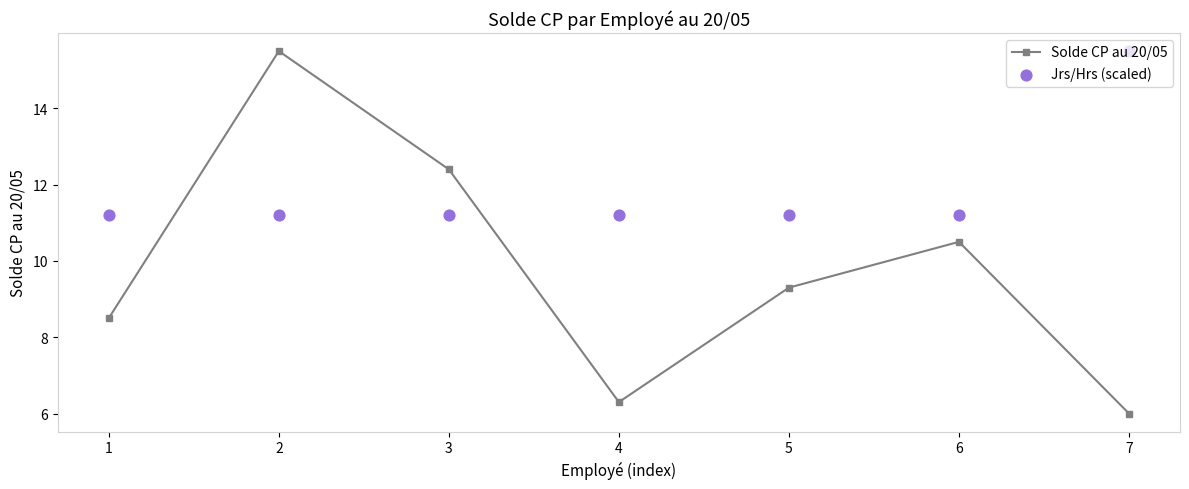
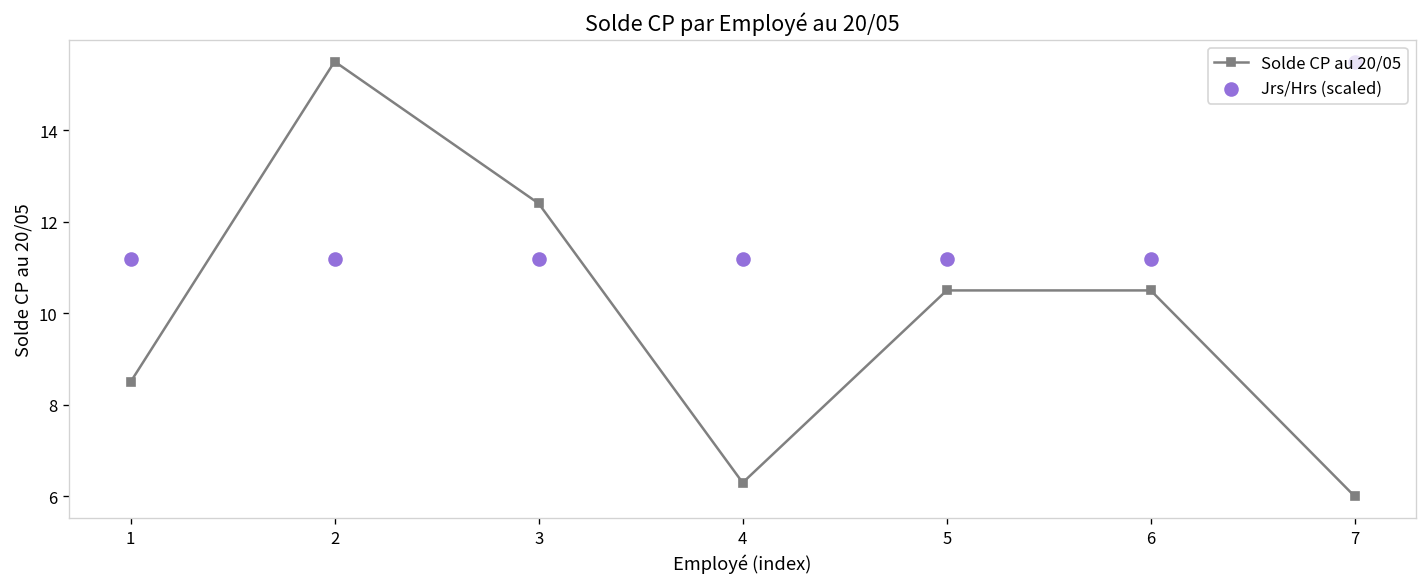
  {
    "Solde CP au 20/05": {
      "1": 8.5,
      "2": 15.5,
      "3": 12.4,
      "4": 6.3,
-     "5": 9.3,
+     "5": 10.5,
      "6": 10.5,
      "7": 6.0
    }
  }
